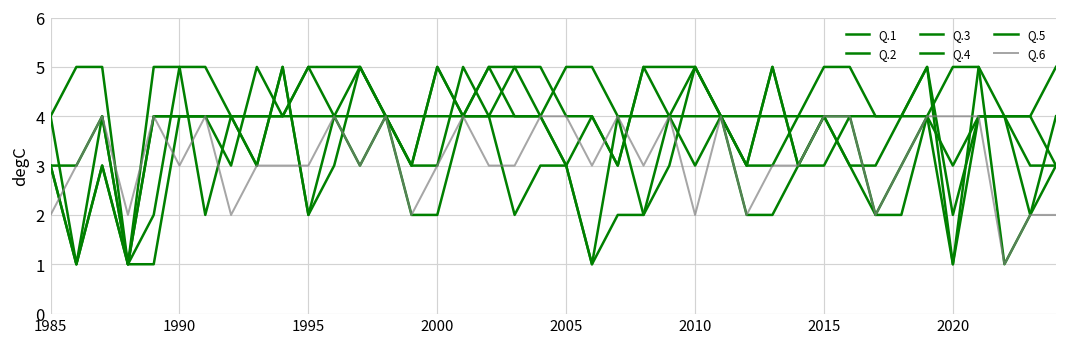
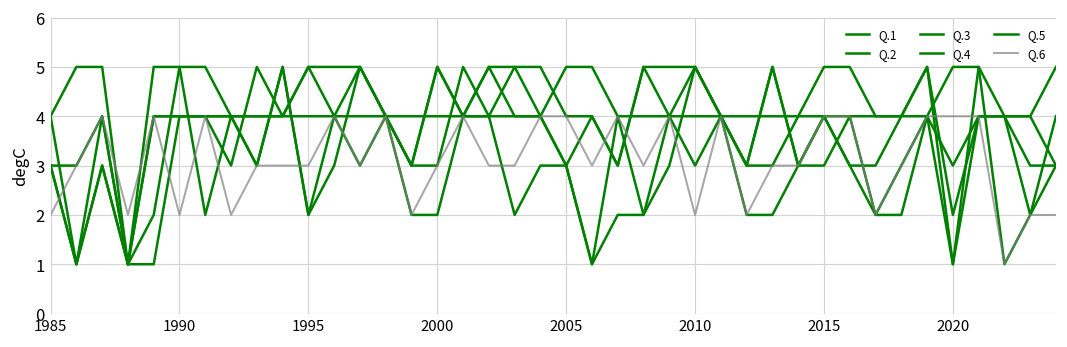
  {
    "Q.6": {
      "1985": 2,
-     "1990": 3,
+     "1990": 2,
      "1995": 3,
      "2010": 2,
      "2020": 4
    }
  }
